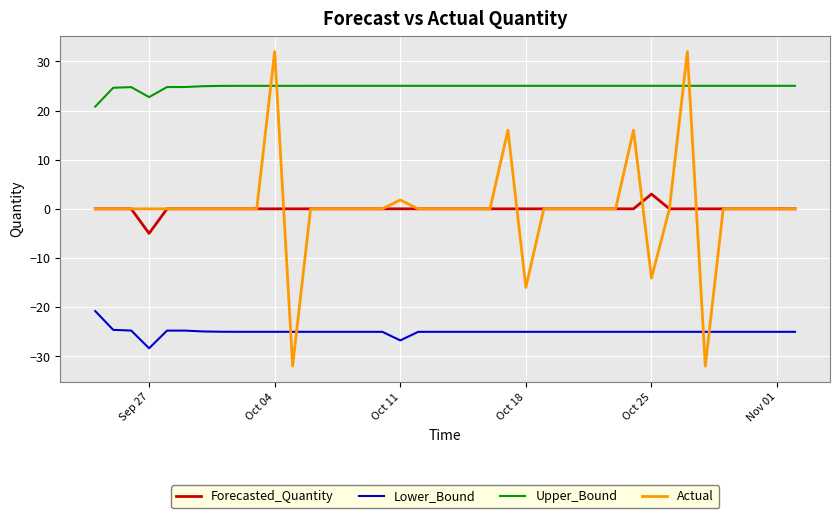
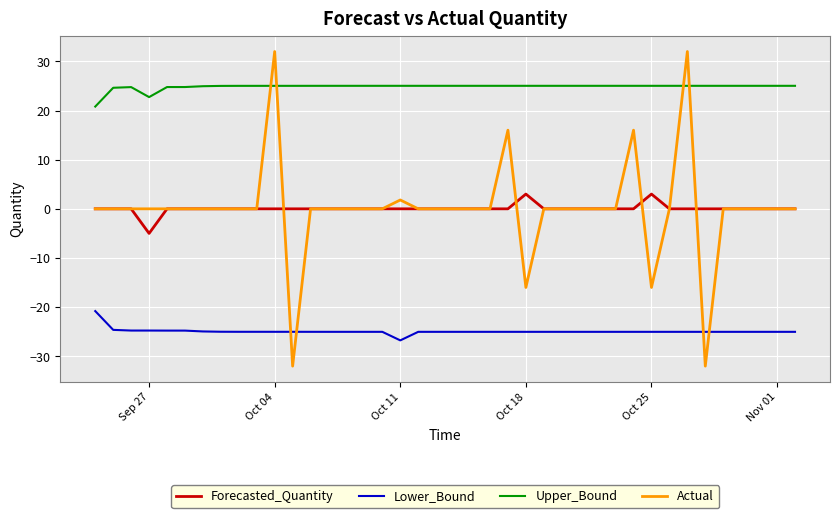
  {
    "Forecasted_Quantity": {
      "Sep 27": -5,
      "Oct 04": 0,
      "Oct 11": 0,
-     "Oct 18": 0,
+     "Oct 18": 3,
      "Oct 25": 3
    },
    "Lower_Bound": {
-     "Sep 27": -28,
+     "Sep 27": -25,
      "Oct 04": -25,
      "Oct 11": -27,
      "Oct 18": -25,
      "Oct 25": -25,
      "Nov 01": -25
    },
    "Upper_Bound": {
      "Sep 27": 23,
      "Oct 04": 25,
      "Oct 11": 25,
      "Oct 18": 25,
      "Oct 25": 25,
      "Nov 01": 25
    },
    "Actual": {
      "Sep 27": 0,
      "Oct 04": 32,
      "Oct 11": 2,
      "Oct 18": -16,
-     "Oct 25": -14
+     "Oct 25": -16
    }
  }
